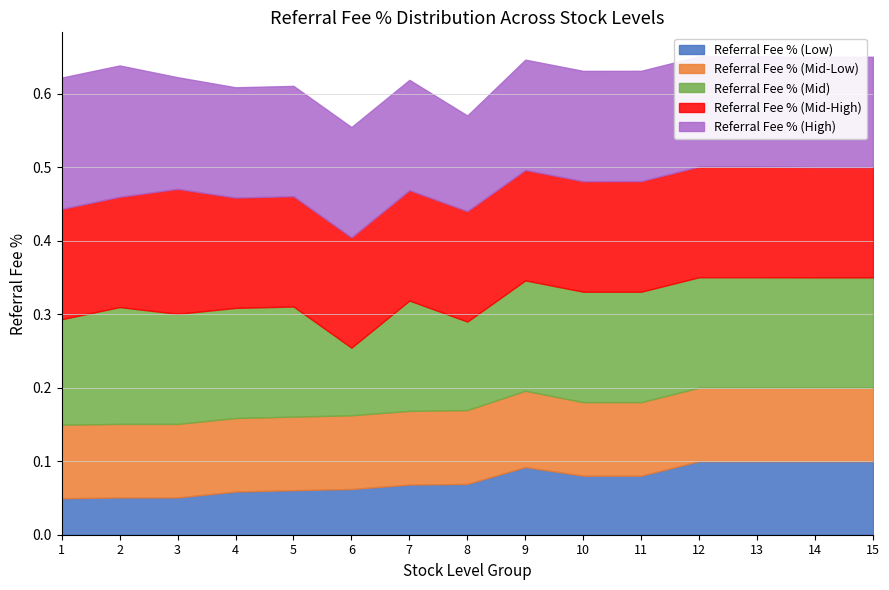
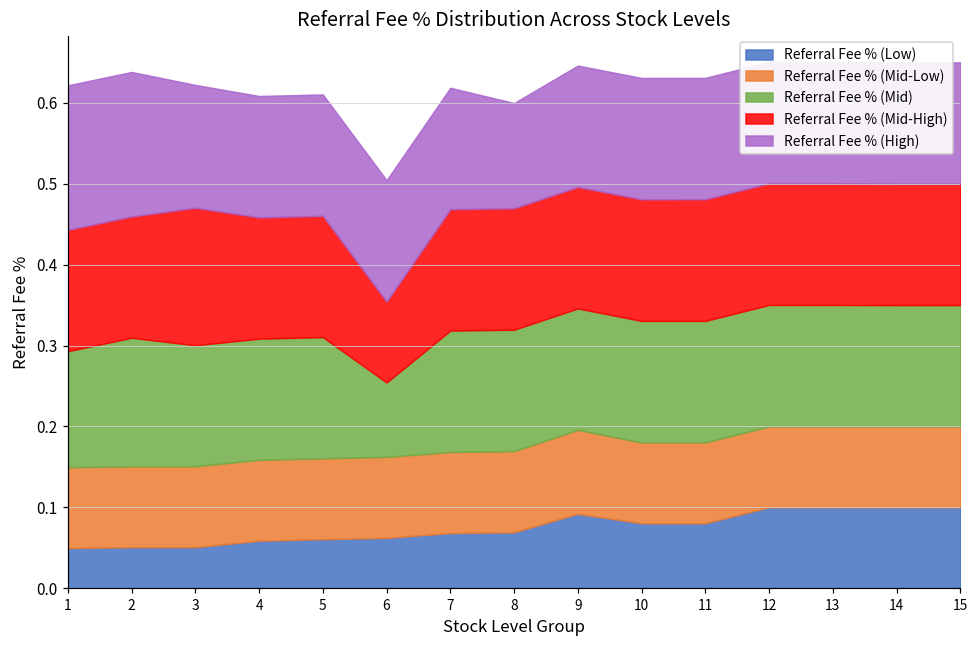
  {
    "Referral Fee % (Low)": {
      "1": 0.05,
      "2": 0.05,
      "3": 0.05,
      "4": 0.06,
      "5": 0.06,
      "6": 0.06,
      "7": 0.07,
      "8": 0.07,
      "9": 0.09,
      "10": 0.08,
      "11": 0.08,
      "12": 0.10,
      "13": 0.10,
      "14": 0.10,
      "15": 0.10
    },
    "Referral Fee % (Mid-Low)": {
      "1": 0.10,
      "2": 0.10,
      "3": 0.10,
      "4": 0.10,
      "5": 0.10,
      "6": 0.10,
      "7": 0.10,
      "8": 0.10,
      "9": 0.10,
      "10": 0.10,
      "11": 0.10,
      "12": 0.10,
      "13": 0.10,
      "14": 0.10,
      "15": 0.10
    },
    "Referral Fee % (Mid)": {
      "1": 0.14,
      "2": 0.16,
      "3": 0.15,
      "4": 0.15,
      "5": 0.15,
      "6": 0.09,
      "7": 0.15,
-     "8": 0.12,
+     "8": 0.15,
      "9": 0.15,
      "10": 0.15,
      "11": 0.15,
      "12": 0.15,
      "13": 0.15,
      "14": 0.15,
      "15": 0.15
    },
    "Referral Fee % (Mid-High)": {
      "1": 0.15,
      "2": 0.15,
      "3": 0.17,
      "4": 0.15,
      "5": 0.15,
-     "6": 0.15,
+     "6": 0.10,
      "7": 0.15,
      "8": 0.15,
      "9": 0.15,
      "10": 0.15,
      "11": 0.15,
      "12": 0.15,
      "13": 0.15,
      "14": 0.15,
      "15": 0.15
    },
    "Referral Fee % (High)": {
      "1": 0.18,
      "2": 0.18,
      "3": 0.15,
      "4": 0.15,
      "5": 0.15,
      "6": 0.15,
      "7": 0.15,
      "8": 0.13,
      "9": 0.15,
      "10": 0.15,
      "11": 0.15,
      "15": 0.15
    }
  }
